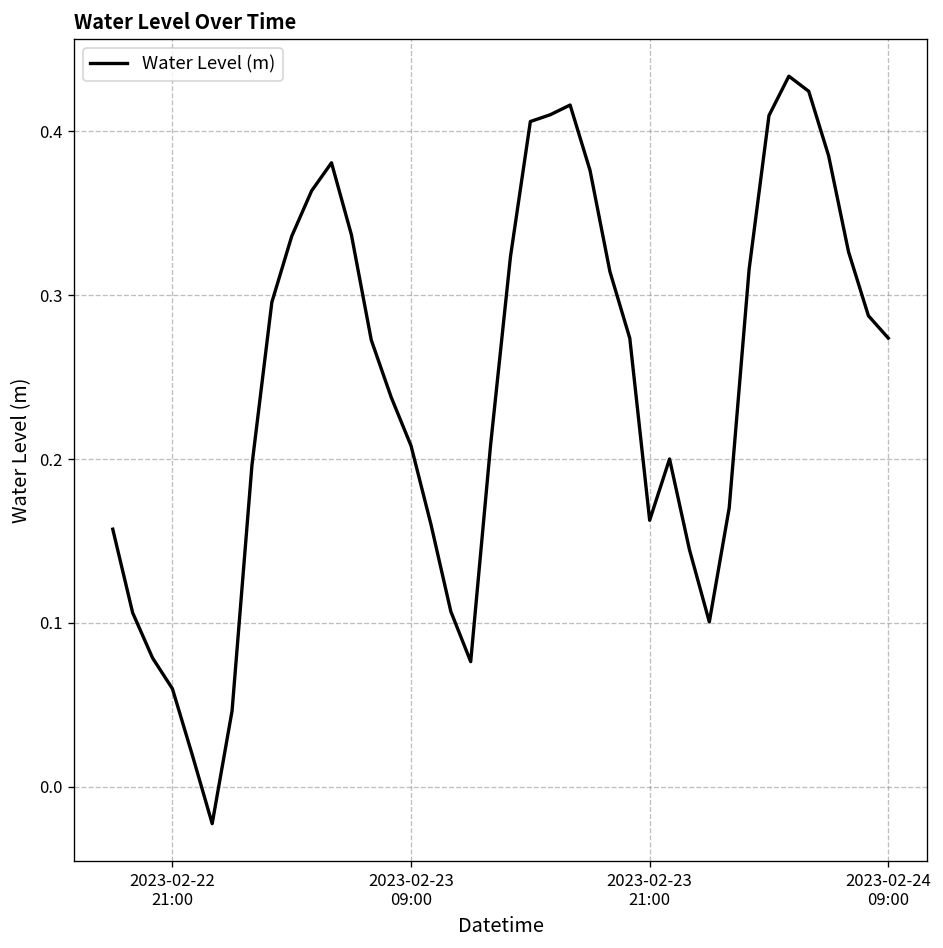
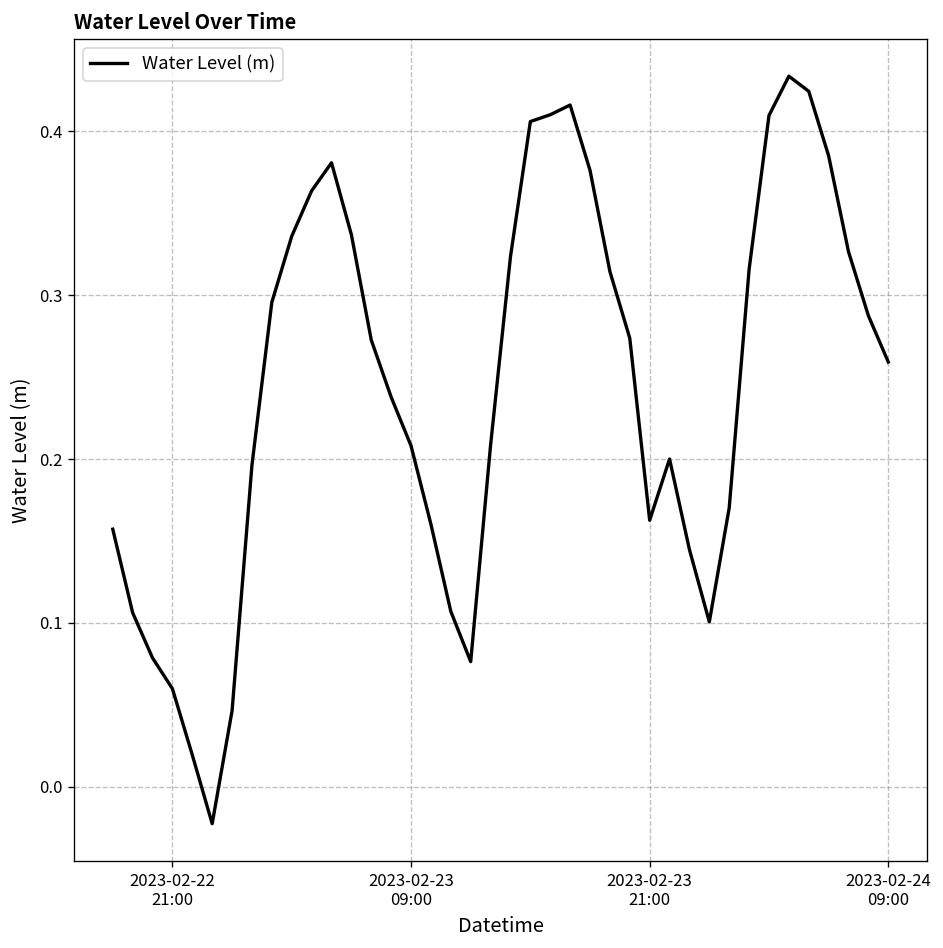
  {
    "2023-02-22 21:00": 0.060,
    "2023-02-23 09:00": 0.208,
    "2023-02-23 21:00": 0.163,
-   "2023-02-24 09:00": 0.274
+   "2023-02-24 09:00": 0.259
  }
